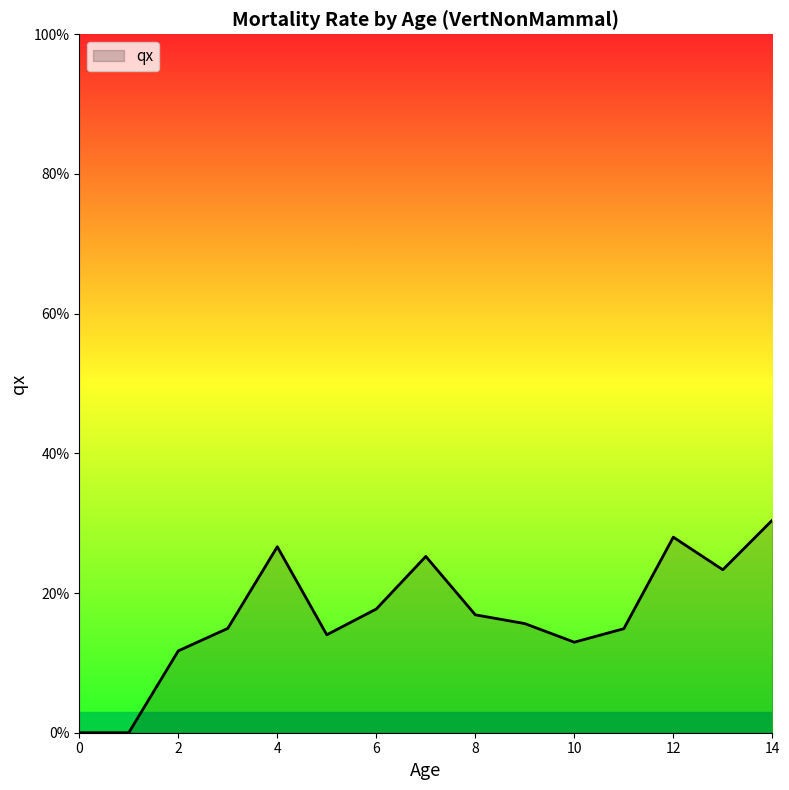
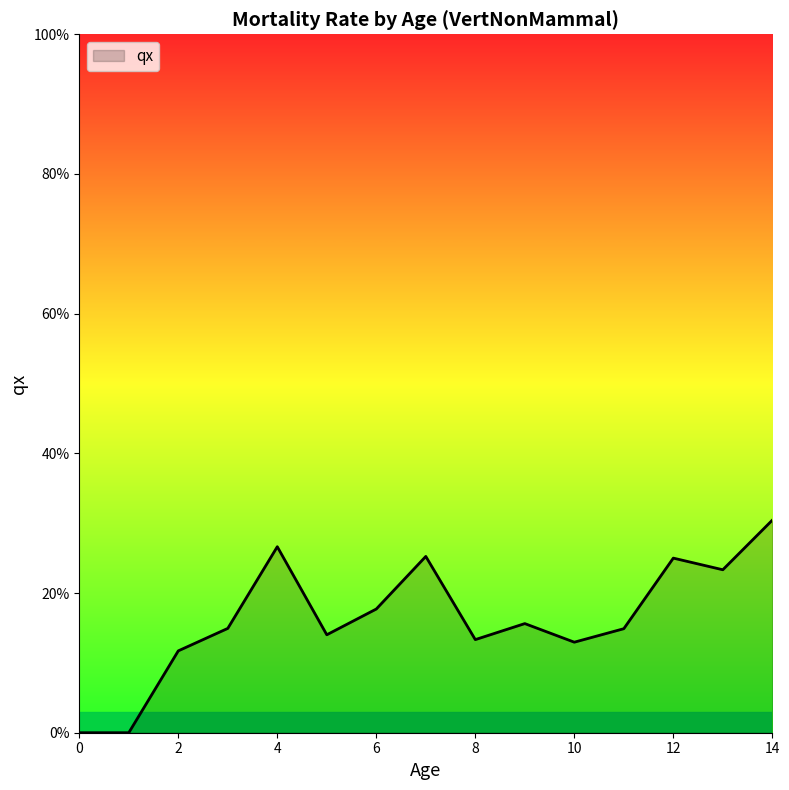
  {
    "2": "12%",
    "4": "27%",
    "6": "18%",
-   "8": "17%",
+   "8": "13%",
    "10": "13%",
-   "12": "28%",
+   "12": "25%",
    "14": "30%"
  }
